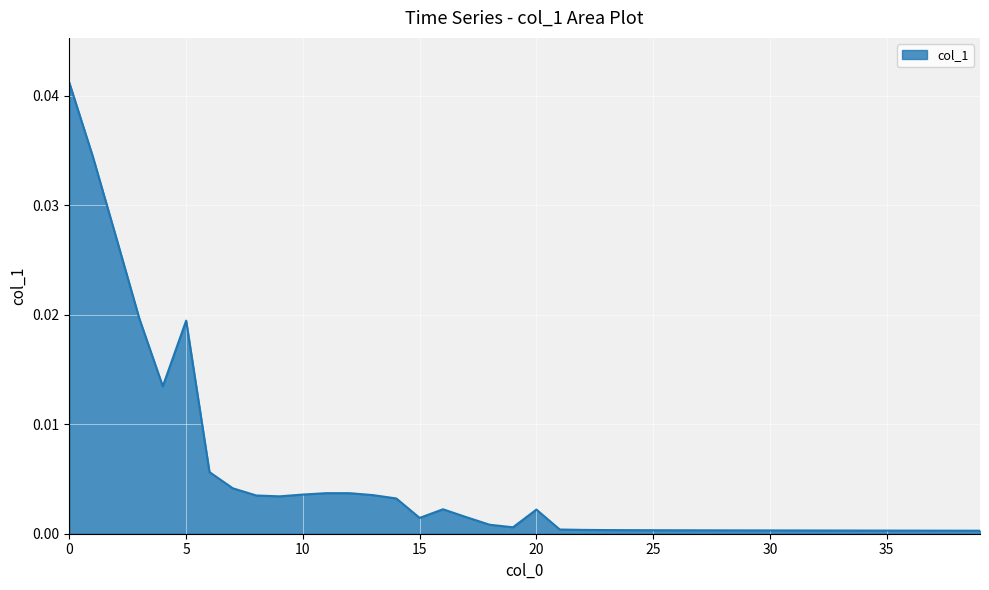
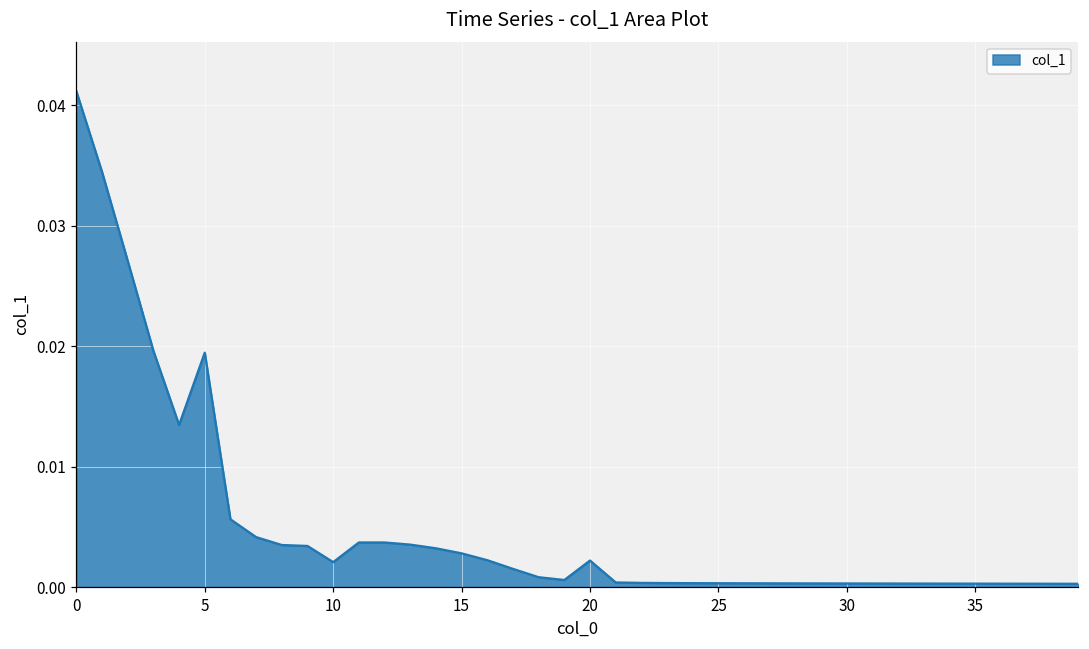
  {
    "0": 0.0412,
    "5": 0.0195,
-   "10": 0.0036,
-   "15": 0.0014,
+   "10": 0.0021,
+   "15": 0.0028,
    "20": 0.0022,
    "25": 0.0003,
    "30": 0.0003,
    "35": 0.0003
  }
